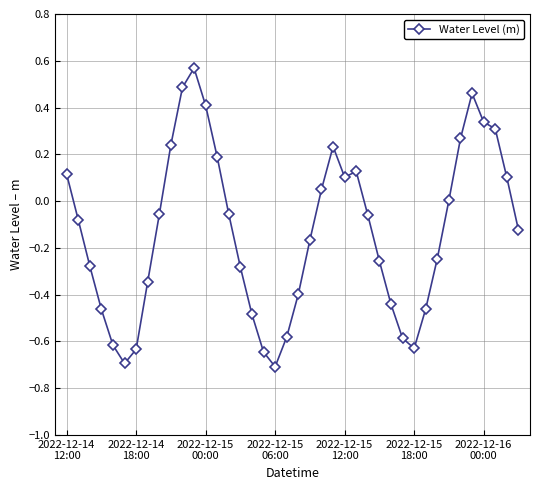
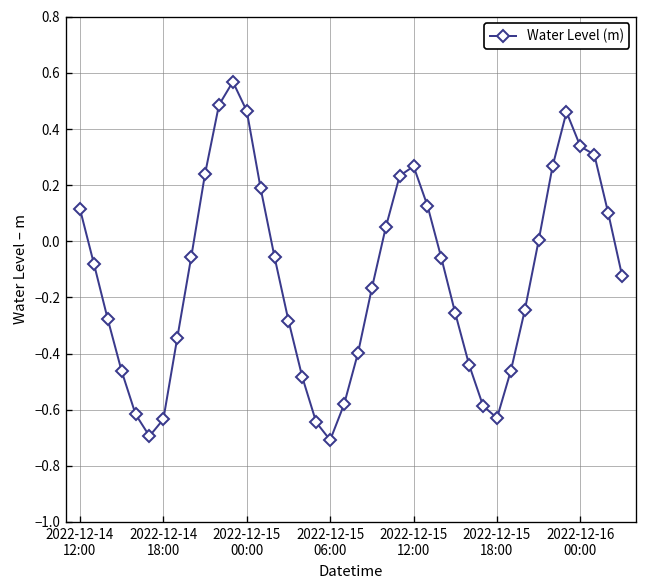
  {
    "2022-12-14 12:00": 0.12,
    "2022-12-14 18:00": -0.63,
-   "2022-12-15 00:00": 0.41,
+   "2022-12-15 00:00": 0.46,
    "2022-12-15 06:00": -0.71,
-   "2022-12-15 12:00": 0.10,
+   "2022-12-15 12:00": 0.27,
    "2022-12-15 18:00": -0.63,
    "2022-12-16 00:00": 0.34
  }
